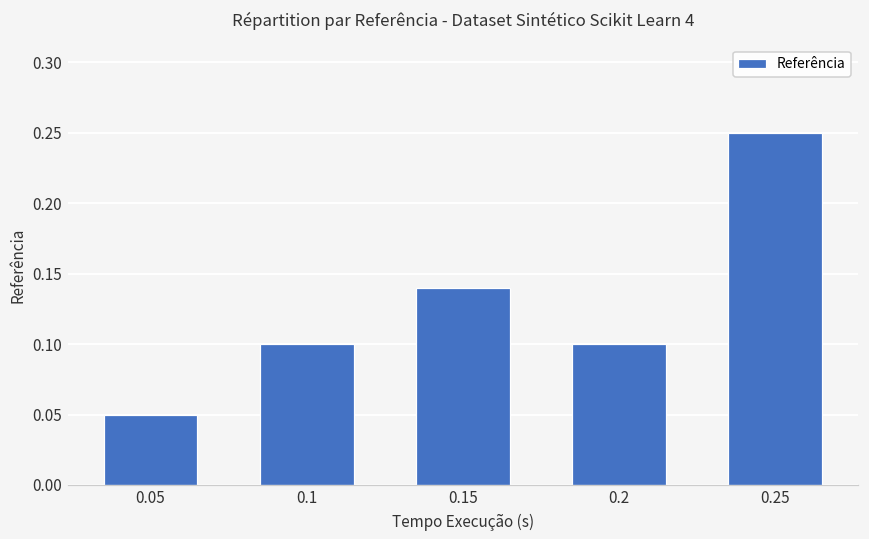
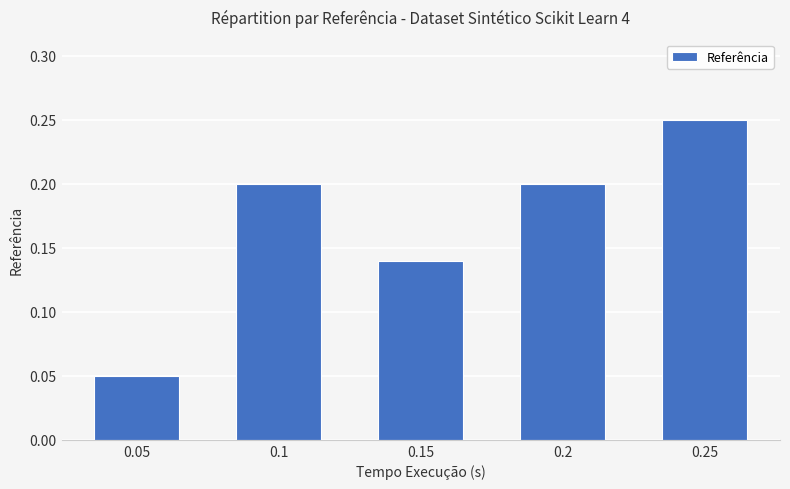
  {
    "0.05": 0.050,
-   "0.1": 0.1,
+   "0.1": 0.2,
    "0.15": 0.140,
-   "0.2": 0.1,
+   "0.2": 0.2,
    "0.25": 0.250
  }
